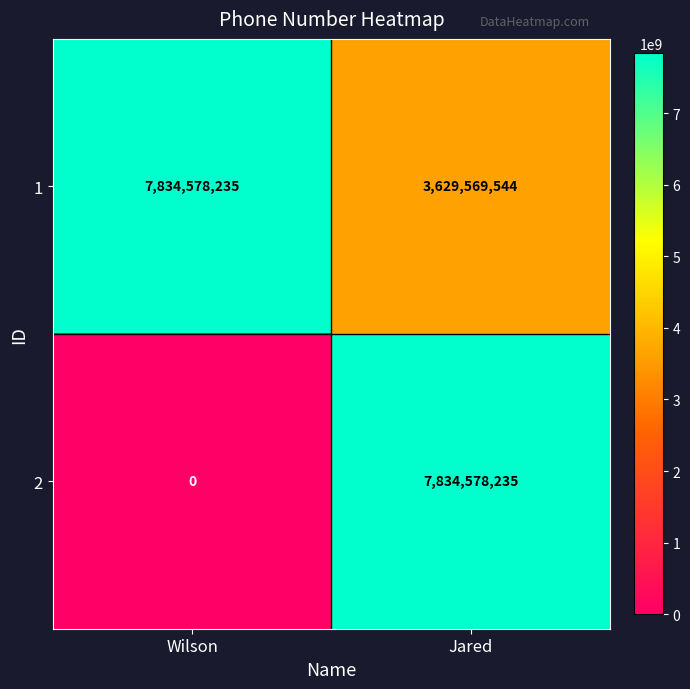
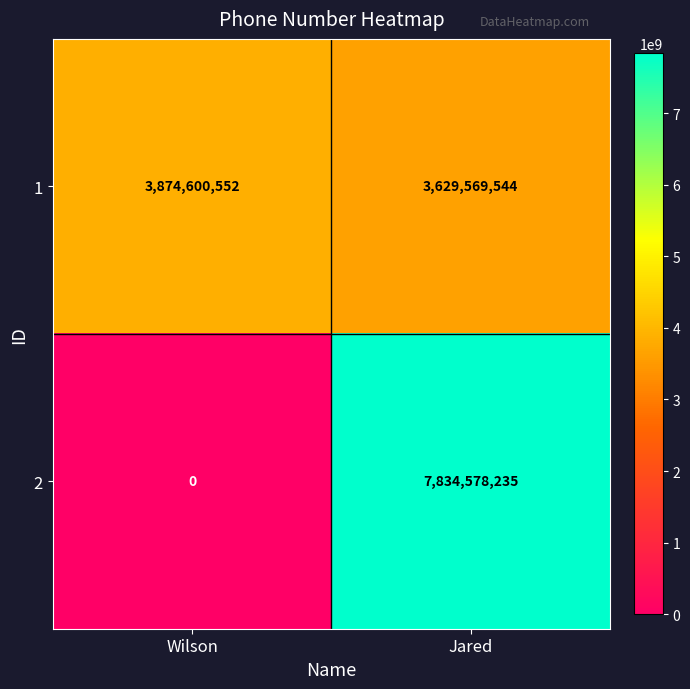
  {
    "1": {
-     "Wilson": "7,834,578,235",
+     "Wilson": "3,874,600,552",
      "Jared": "3,629,569,544"
    },
    "2": {
      "Wilson": "0",
      "Jared": "7,834,578,235"
    }
  }
